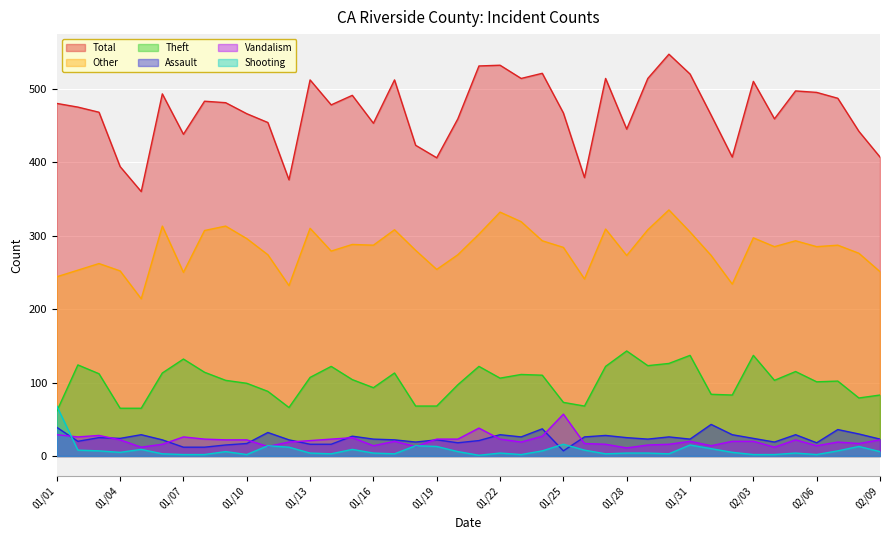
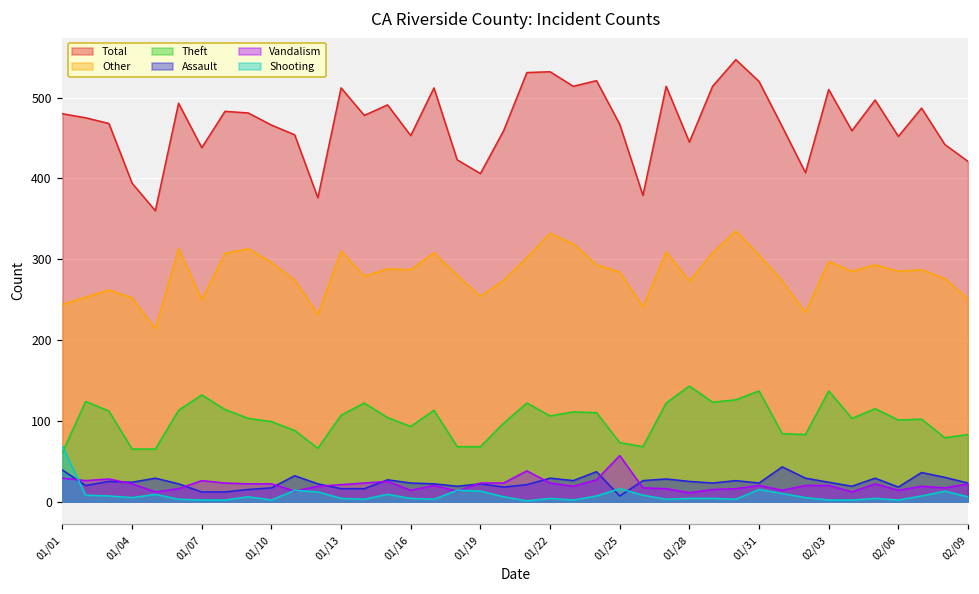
  {
    "Total": {
      "01/01": 480,
      "01/04": 390,
      "01/07": 440,
      "01/10": 470,
      "01/13": 510,
      "01/16": 450,
      "01/19": 410,
      "01/22": 530,
      "01/25": 470,
      "01/28": 450,
      "01/31": 520,
      "02/03": 510,
-     "02/06": 500,
-     "02/09": 410
+     "02/06": 450,
+     "02/09": 420
    },
    "Other": {
      "01/01": 240,
      "01/04": 250,
      "01/07": 250,
      "01/10": 300,
      "01/13": 310,
      "01/16": 290,
      "01/19": 250,
      "01/22": 330,
      "01/25": 280,
      "01/28": 270,
      "01/31": 310,
      "02/03": 300,
      "02/06": 290,
      "02/09": 250
    },
    "Theft": {
      "01/01": 60,
      "01/04": 70,
      "01/07": 130,
      "01/10": 100,
      "01/13": 110,
      "01/16": 90,
      "01/19": 70,
      "01/22": 110,
      "01/25": 70,
      "01/28": 140,
      "01/31": 140,
      "02/03": 140,
      "02/06": 100,
      "02/09": 80
    },
    "Assault": {
      "01/01": 40,
      "01/07": 10,
      "01/10": 20,
      "01/13": 20,
      "01/16": 20,
      "01/22": 30,
      "01/25": 10,
      "01/28": 30,
      "02/03": 20,
      "02/06": 20
    },
    "Vandalism": {
      "01/01": 30,
      "01/07": 30,
      "01/10": 20,
      "01/13": 20,
      "01/16": 10,
      "01/22": 20,
      "01/25": 60,
      "01/28": 10,
      "02/03": 20,
      "02/06": 10
    },
    "Shooting": {
      "01/01": 70,
      "01/04": 10,
      "01/07": 0,
      "01/10": 0,
      "01/13": 0,
      "01/16": 0,
      "01/19": 10,
      "01/22": 0,
      "01/25": 20,
      "01/28": 0,
      "01/31": 20,
      "02/03": 0,
      "02/06": 0,
      "02/09": 10
    }
  }
